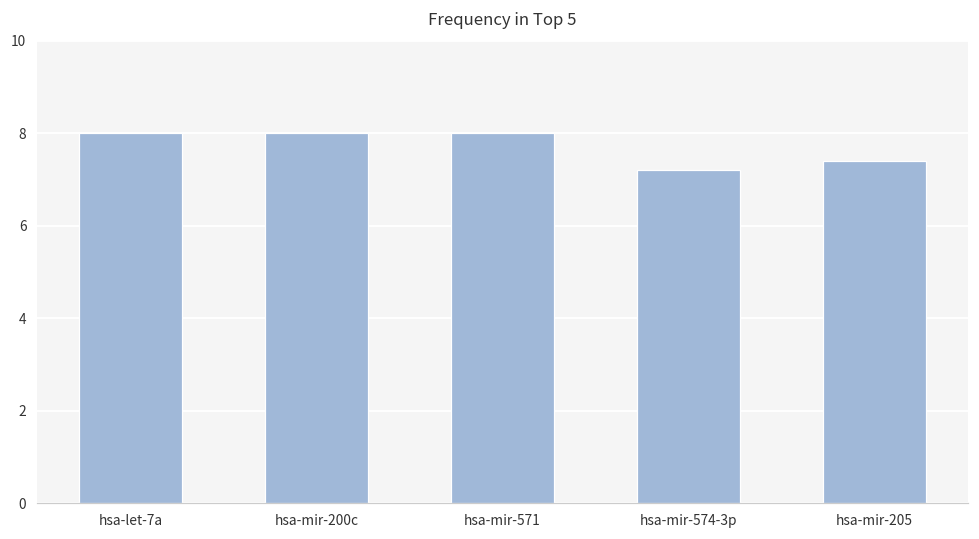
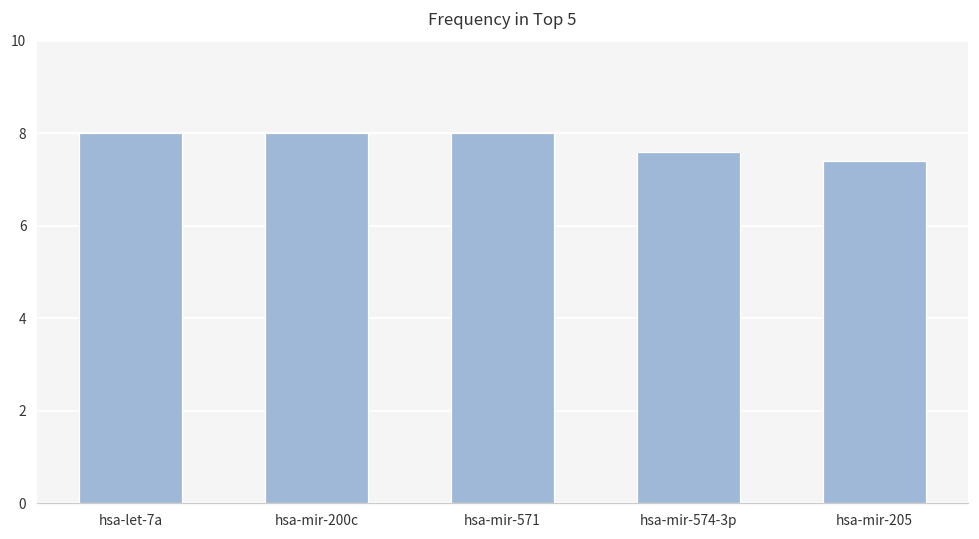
  {
    "hsa-let-7a": 8.0,
    "hsa-mir-200c": 8.0,
    "hsa-mir-571": 8.0,
-   "hsa-mir-574-3p": 7.2,
+   "hsa-mir-574-3p": 7.6,
    "hsa-mir-205": 7.4
  }
